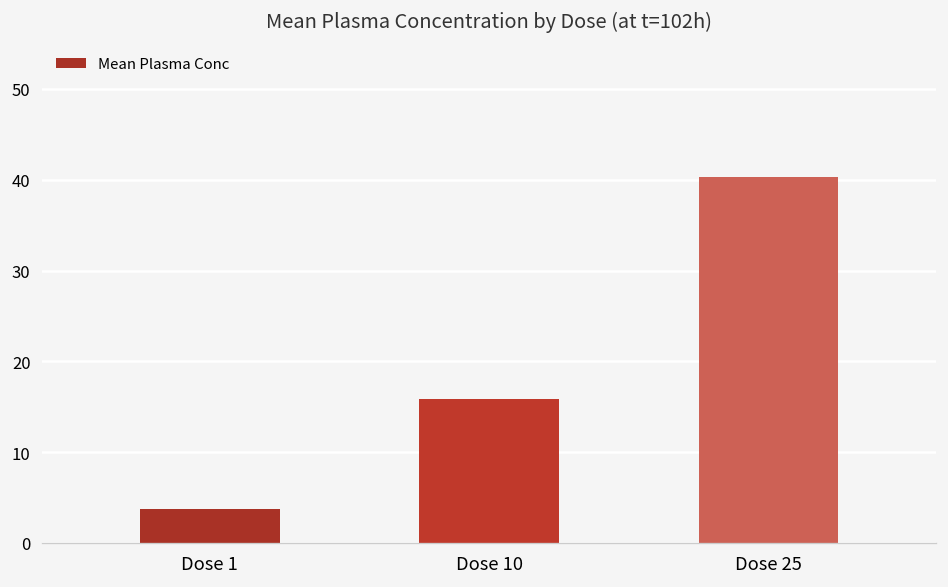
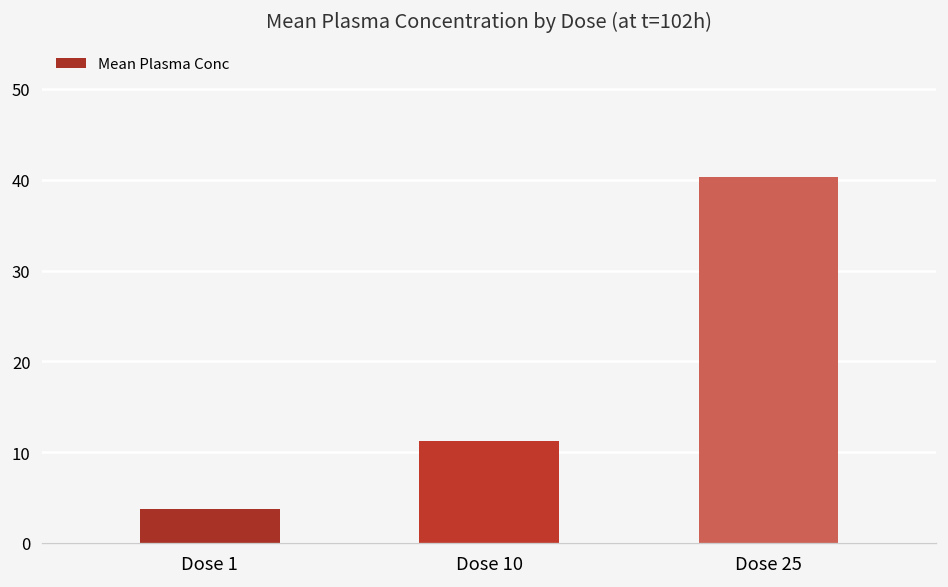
  {
    "Dose 1": 4,
-   "Dose 10": 16,
+   "Dose 10": 11,
    "Dose 25": 40
  }
